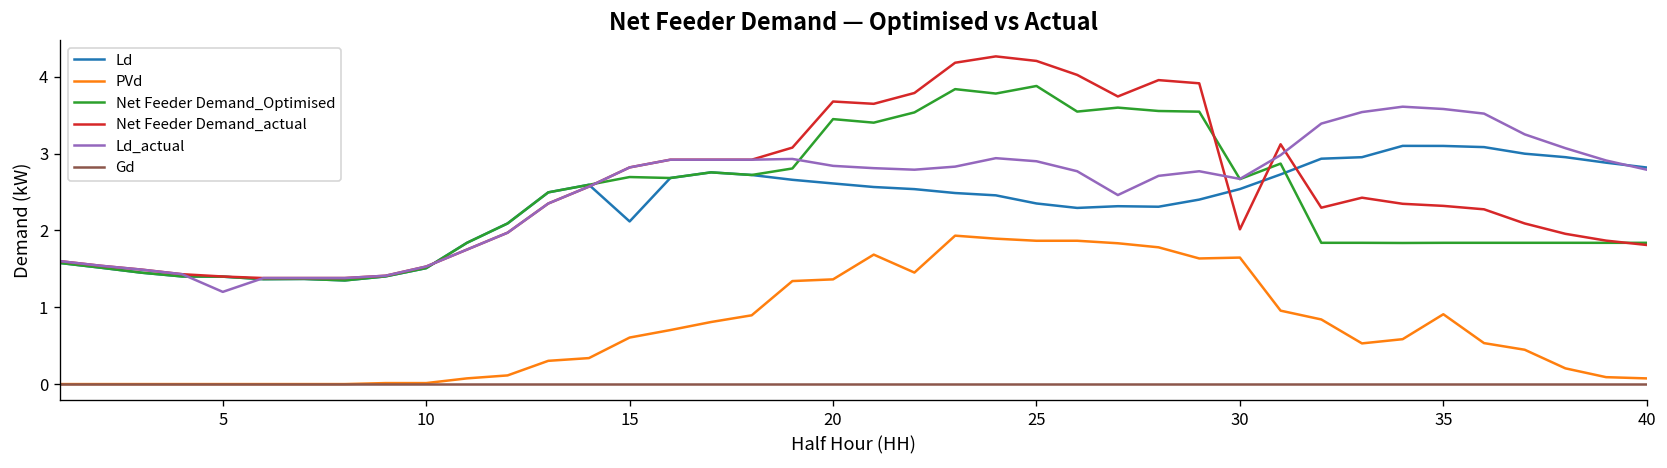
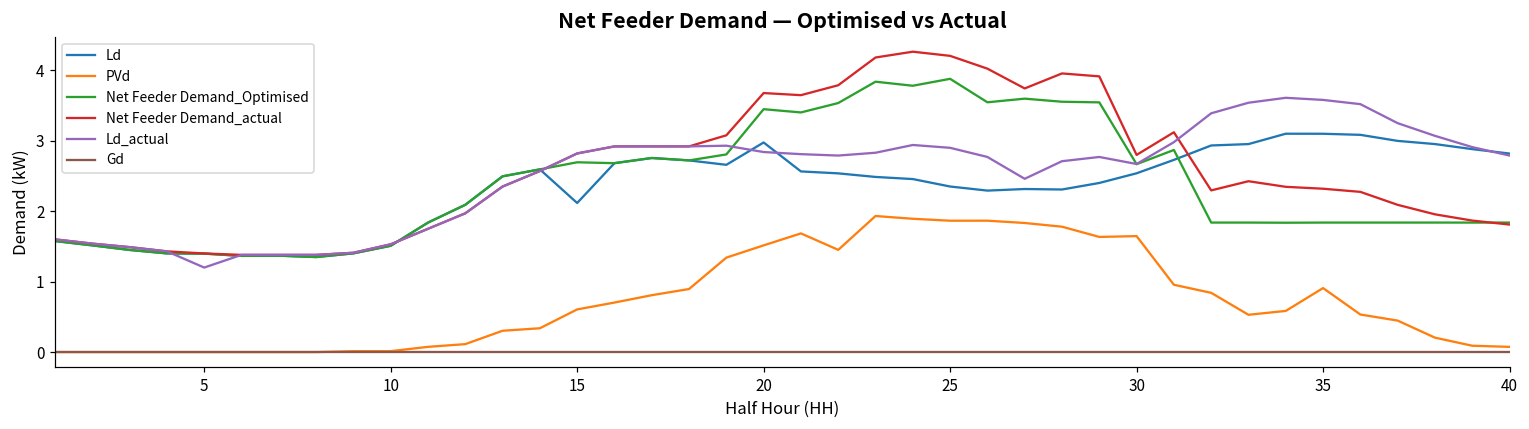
  {
    "Ld": {
      "15": 2.1,
-     "20": 2.6,
+     "20": 3.0,
      "25": 2.4,
      "30": 2.5,
      "35": 3.1
    },
    "PVd": {
      "15": 0.6,
-     "20": 1.4,
+     "20": 1.5,
      "25": 1.9,
      "30": 1.6,
      "35": 0.9,
      "40": 0.1
    },
    "Net Feeder Demand_Optimised": {
      "15": 2.7,
      "20": 3.4,
      "25": 3.9,
      "35": 1.8
    },
    "Net Feeder Demand_actual": {
      "20": 3.7,
      "25": 4.2,
-     "30": 2.0,
+     "30": 2.8,
      "35": 2.3
    },
    "Ld_actual": {
      "5": 1.2,
      "20": 2.8,
      "25": 2.9,
      "35": 3.6
    },
    "Gd": {
      "15": 0.0,
      "20": 0.0,
      "25": 0.0,
      "30": 0.0,
      "35": 0.0,
      "40": 0.0
    }
  }
